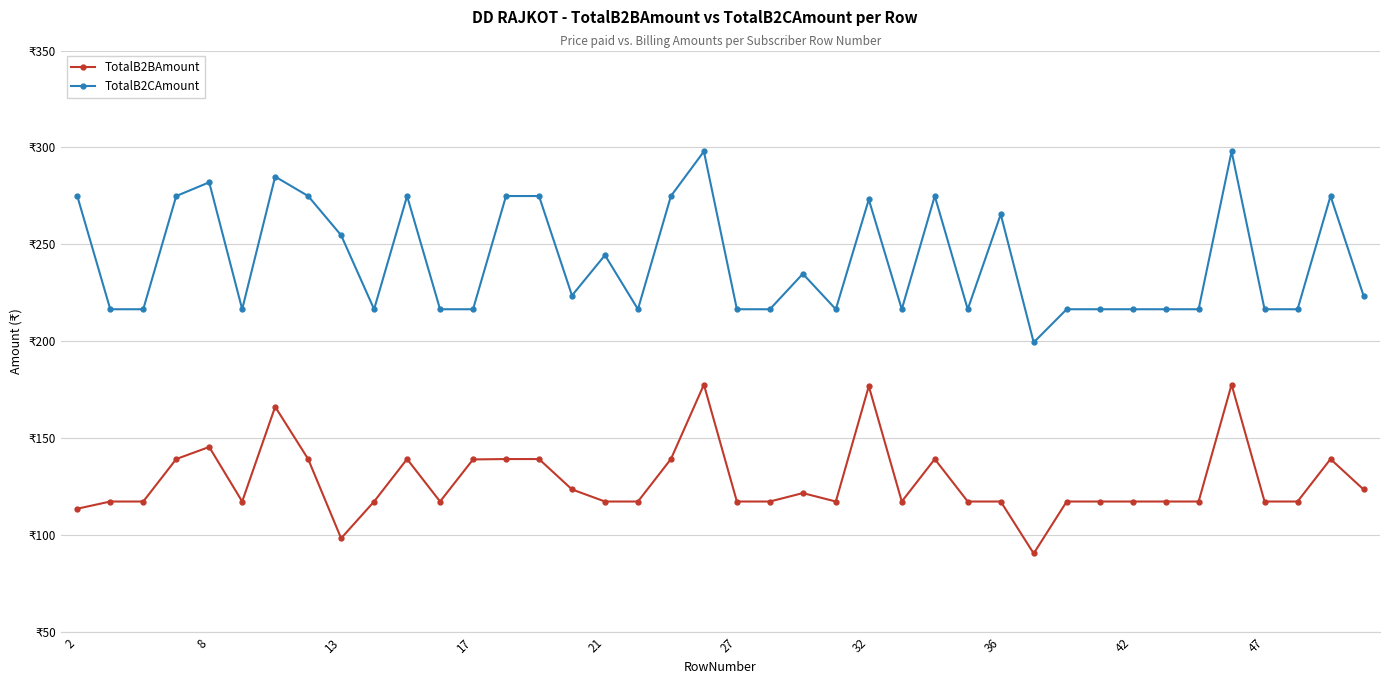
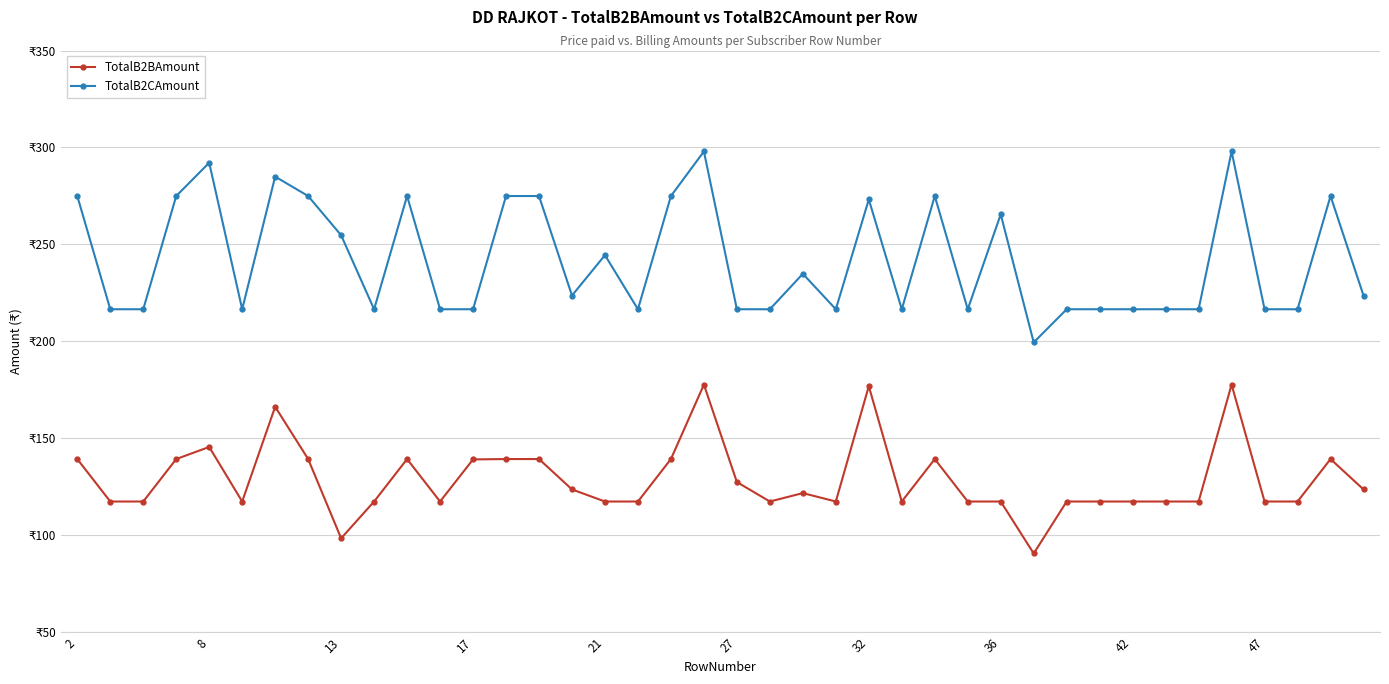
  {
    "TotalB2BAmount": {
-     "2": "₹114",
+     "2": "₹139",
      "8": "₹145",
      "13": "₹98",
      "17": "₹139",
      "21": "₹117",
-     "27": "₹117",
+     "27": "₹127",
      "32": "₹177",
      "36": "₹117",
      "42": "₹117",
      "47": "₹117"
    },
    "TotalB2CAmount": {
      "2": "₹275",
-     "8": "₹282",
+     "8": "₹292",
      "13": "₹255",
      "17": "₹217",
      "21": "₹244",
      "27": "₹217",
      "32": "₹273",
      "36": "₹266",
      "42": "₹217",
      "47": "₹217"
    }
  }
